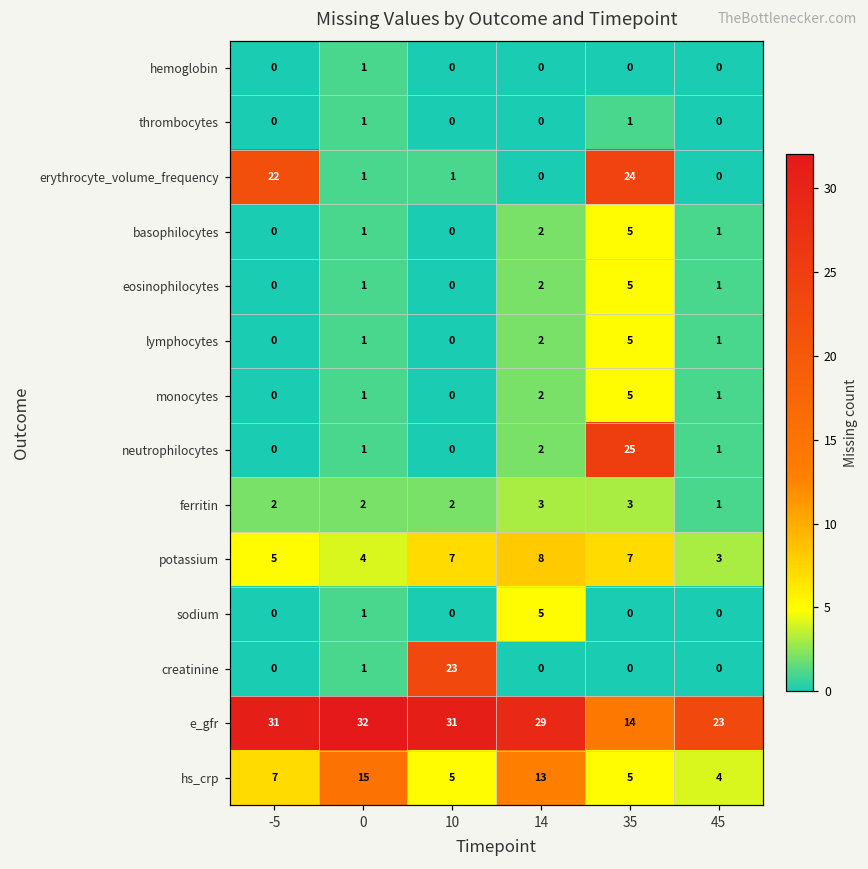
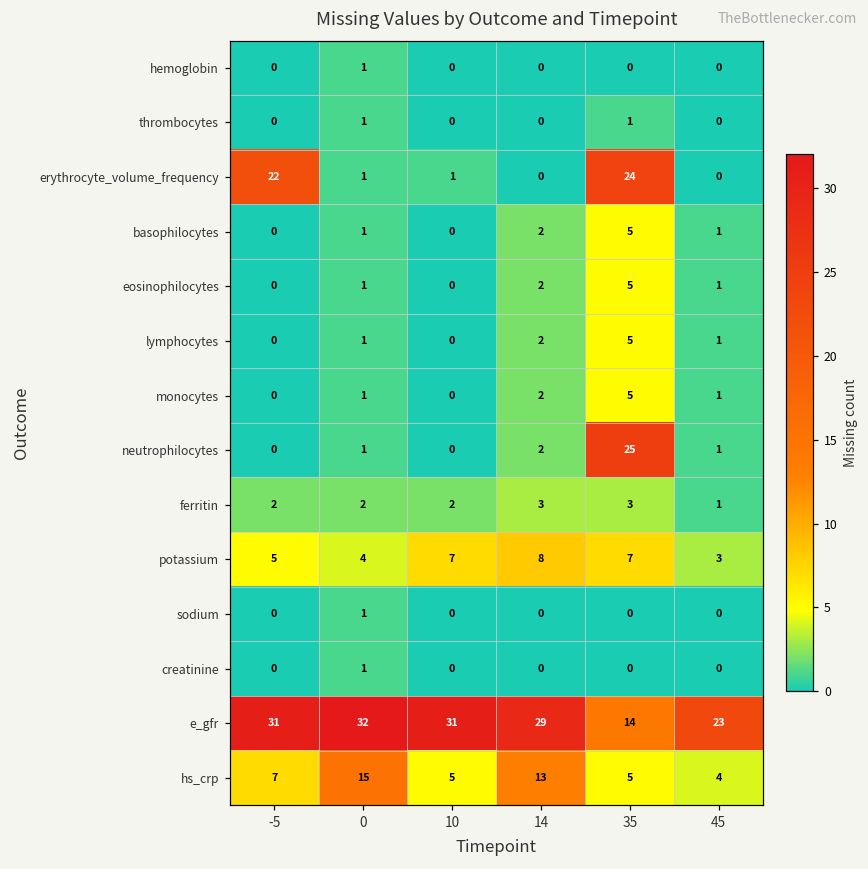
  {
    "hemoglobin": {
      "-5": 0,
      "0": 1,
      "10": 0,
      "14": 0,
      "35": 0,
      "45": 0
    },
    "thrombocytes": {
      "-5": 0,
      "0": 1,
      "10": 0,
      "14": 0,
      "35": 1,
      "45": 0
    },
    "erythrocyte_volume_frequency": {
      "-5": 22,
      "0": 1,
      "10": 1,
      "14": 0,
      "35": 24,
      "45": 0
    },
    "basophilocytes": {
      "-5": 0,
      "0": 1,
      "10": 0,
      "14": 2,
      "35": 5,
      "45": 1
    },
    "eosinophilocytes": {
      "-5": 0,
      "0": 1,
      "10": 0,
      "14": 2,
      "35": 5,
      "45": 1
    },
    "lymphocytes": {
      "-5": 0,
      "0": 1,
      "10": 0,
      "14": 2,
      "35": 5,
      "45": 1
    },
    "monocytes": {
      "-5": 0,
      "0": 1,
      "10": 0,
      "14": 2,
      "35": 5,
      "45": 1
    },
    "neutrophilocytes": {
      "-5": 0,
      "0": 1,
      "10": 0,
      "14": 2,
      "35": 25,
      "45": 1
    },
    "ferritin": {
      "-5": 2,
      "0": 2,
      "10": 2,
      "14": 3,
      "35": 3,
      "45": 1
    },
    "potassium": {
      "-5": 5,
      "0": 4,
      "10": 7,
      "14": 8,
      "35": 7,
      "45": 3
    },
    "sodium": {
      "-5": 0,
      "0": 1,
      "10": 0,
-     "14": 5,
+     "14": 0,
      "35": 0,
      "45": 0
    },
    "creatinine": {
      "-5": 0,
      "0": 1,
-     "10": 23,
+     "10": 0,
      "14": 0,
      "35": 0,
      "45": 0
    },
    "e_gfr": {
      "-5": 31,
      "0": 32,
      "10": 31,
      "14": 29,
      "35": 14,
      "45": 23
    },
    "hs_crp": {
      "-5": 7,
      "0": 15,
      "10": 5,
      "14": 13,
      "35": 5,
      "45": 4
    }
  }
